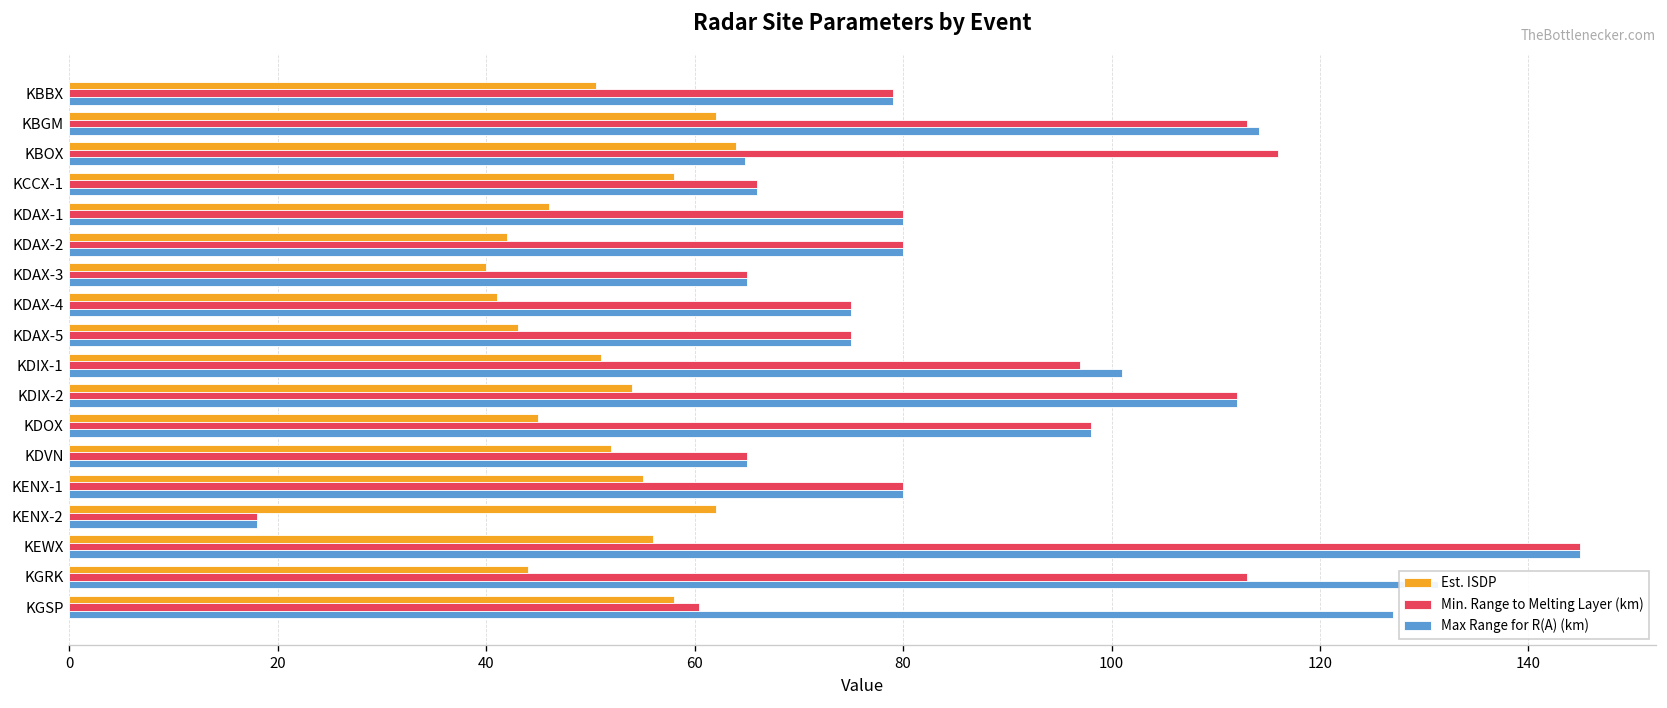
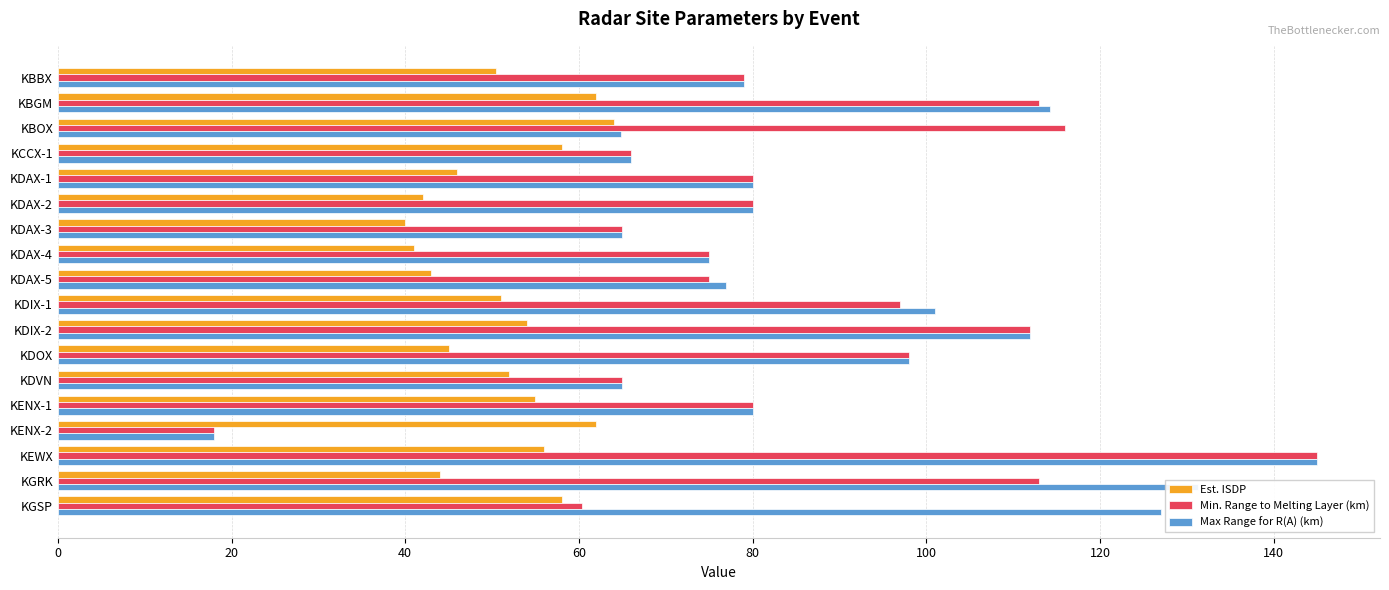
  {
    "Est. ISDP": {
      "KBBX": 51,
      "KBGM": 62,
      "KBOX": 64,
      "KCCX-1": 58,
      "KDAX-1": 46,
      "KDAX-2": 42,
      "KDAX-3": 40,
      "KDAX-4": 41,
      "KDAX-5": 43,
      "KDIX-1": 51,
      "KDIX-2": 54,
      "KDOX": 45,
      "KDVN": 52,
      "KENX-1": 55,
      "KENX-2": 62,
      "KEWX": 56,
      "KGRK": 44,
      "KGSP": 58
    },
    "Min. Range to Melting Layer (km)": {
      "KBBX": 79,
      "KBGM": 113,
      "KBOX": 116,
      "KCCX-1": 66,
      "KDAX-1": 80,
      "KDAX-2": 80,
      "KDAX-3": 65,
      "KDAX-4": 75,
      "KDAX-5": 75,
      "KDIX-1": 97,
      "KDIX-2": 112,
      "KDOX": 98,
      "KDVN": 65,
      "KENX-1": 80,
      "KENX-2": 18,
      "KEWX": 145,
      "KGRK": 113,
      "KGSP": 60
    },
    "Max Range for R(A) (km)": {
      "KBBX": 79,
      "KBGM": 114,
      "KBOX": 65,
      "KCCX-1": 66,
      "KDAX-1": 80,
      "KDAX-2": 80,
      "KDAX-3": 65,
      "KDAX-4": 75,
-     "KDAX-5": 75,
+     "KDAX-5": 77,
      "KDIX-1": 101,
      "KDIX-2": 112,
      "KDOX": 98,
      "KDVN": 65,
      "KENX-1": 80,
      "KENX-2": 18,
      "KEWX": 145,
      "KGSP": 127
    }
  }
